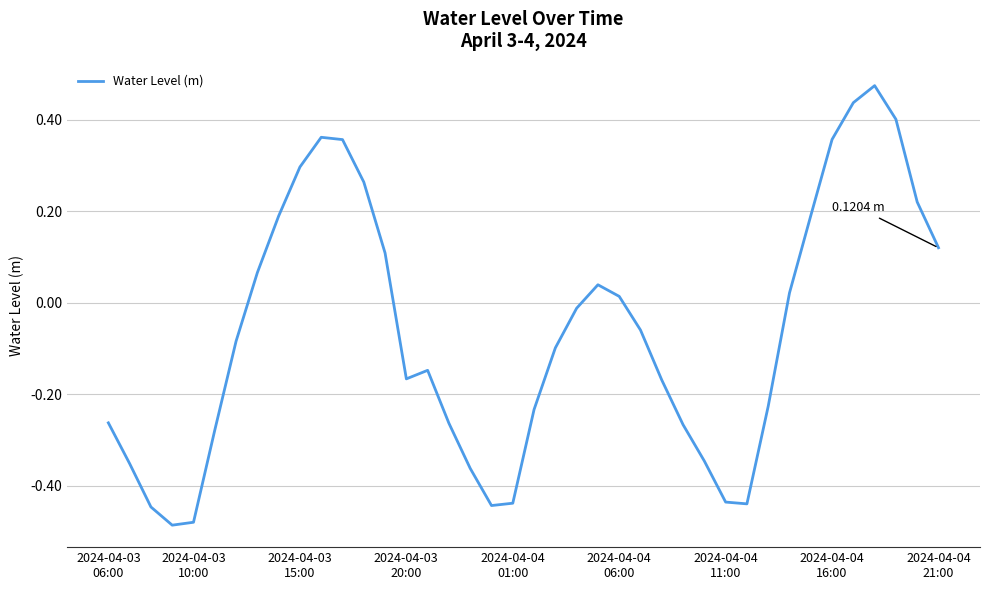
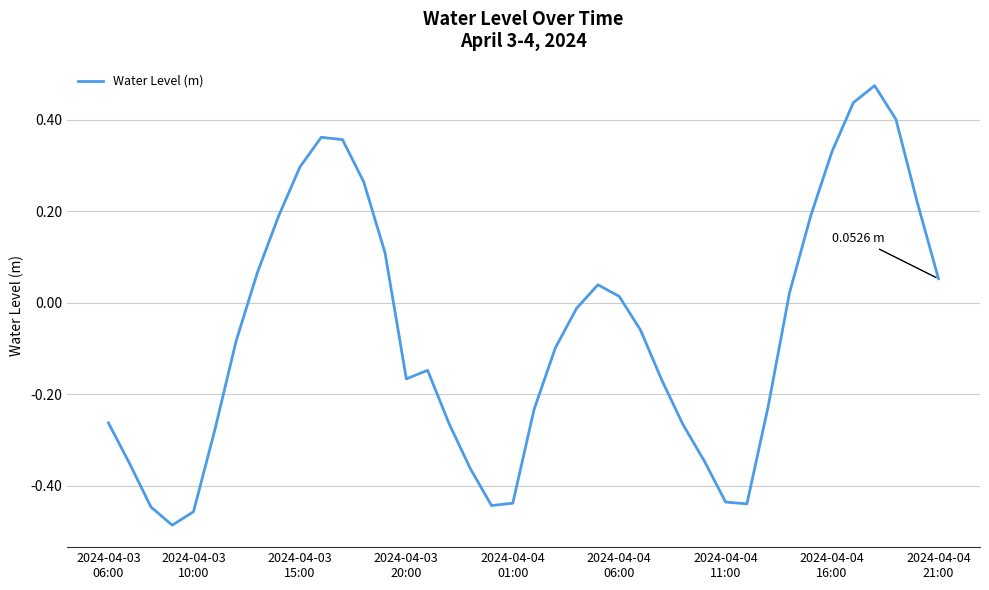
  {
-   "2024-04-03 10:00": -0.48,
-   "2024-04-04 16:00": 0.36,
-   "2024-04-04 21:00": 0.1204
+   "2024-04-03 10:00": -0.46,
+   "2024-04-04 16:00": 0.33,
+   "2024-04-04 21:00": 0.0526
  }
